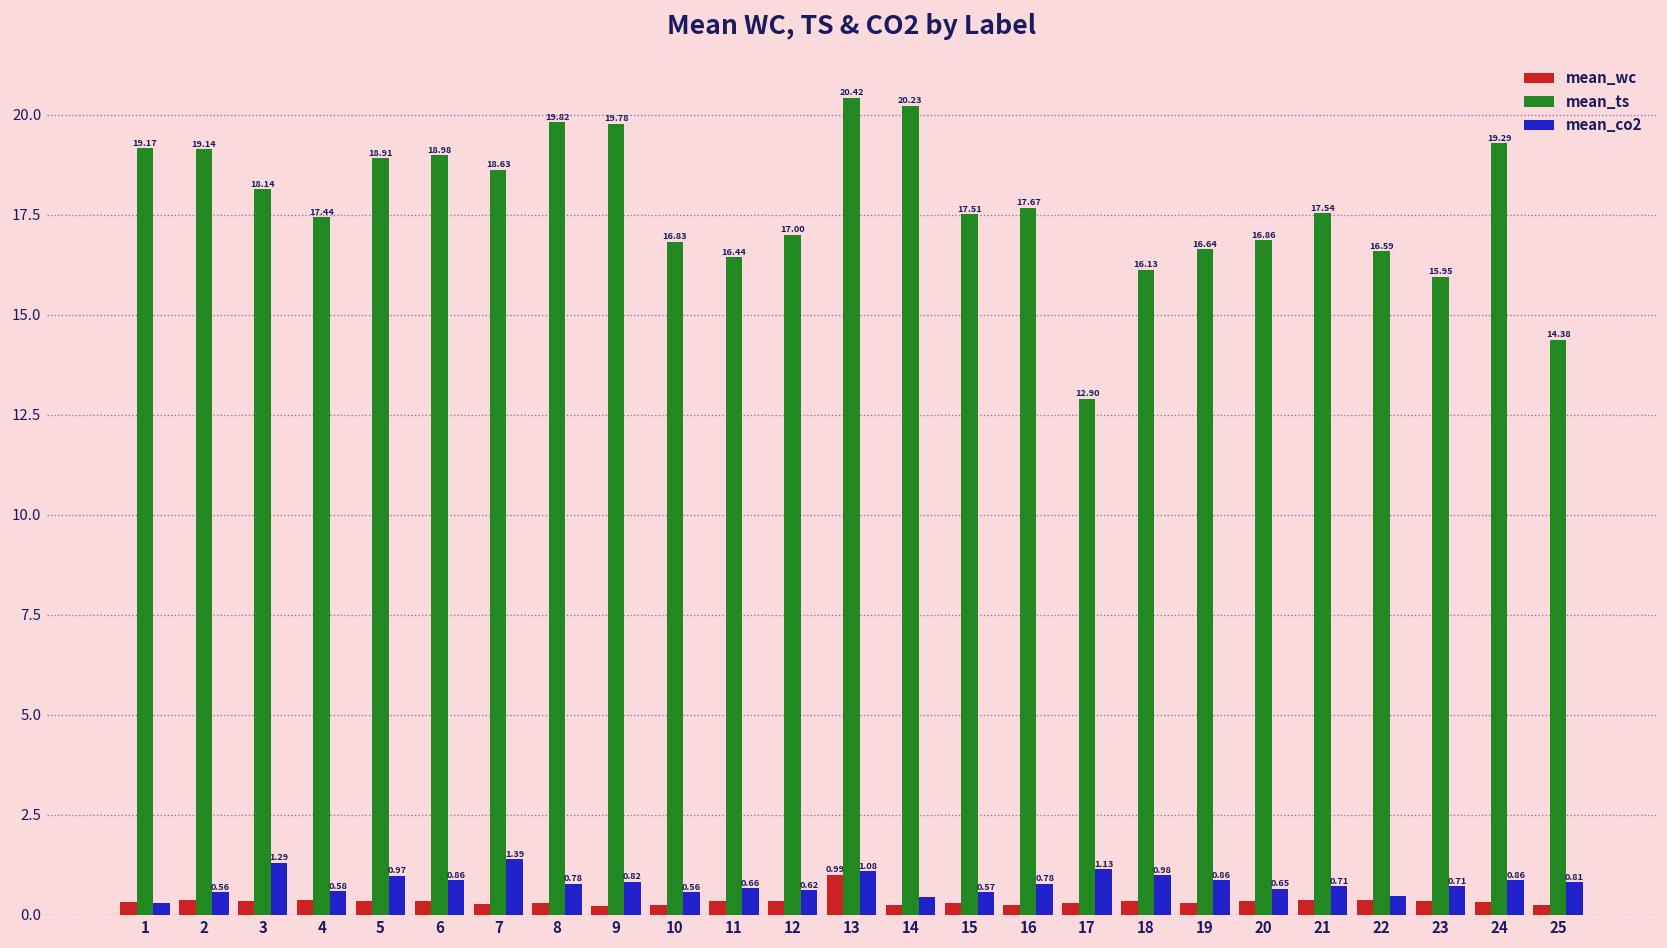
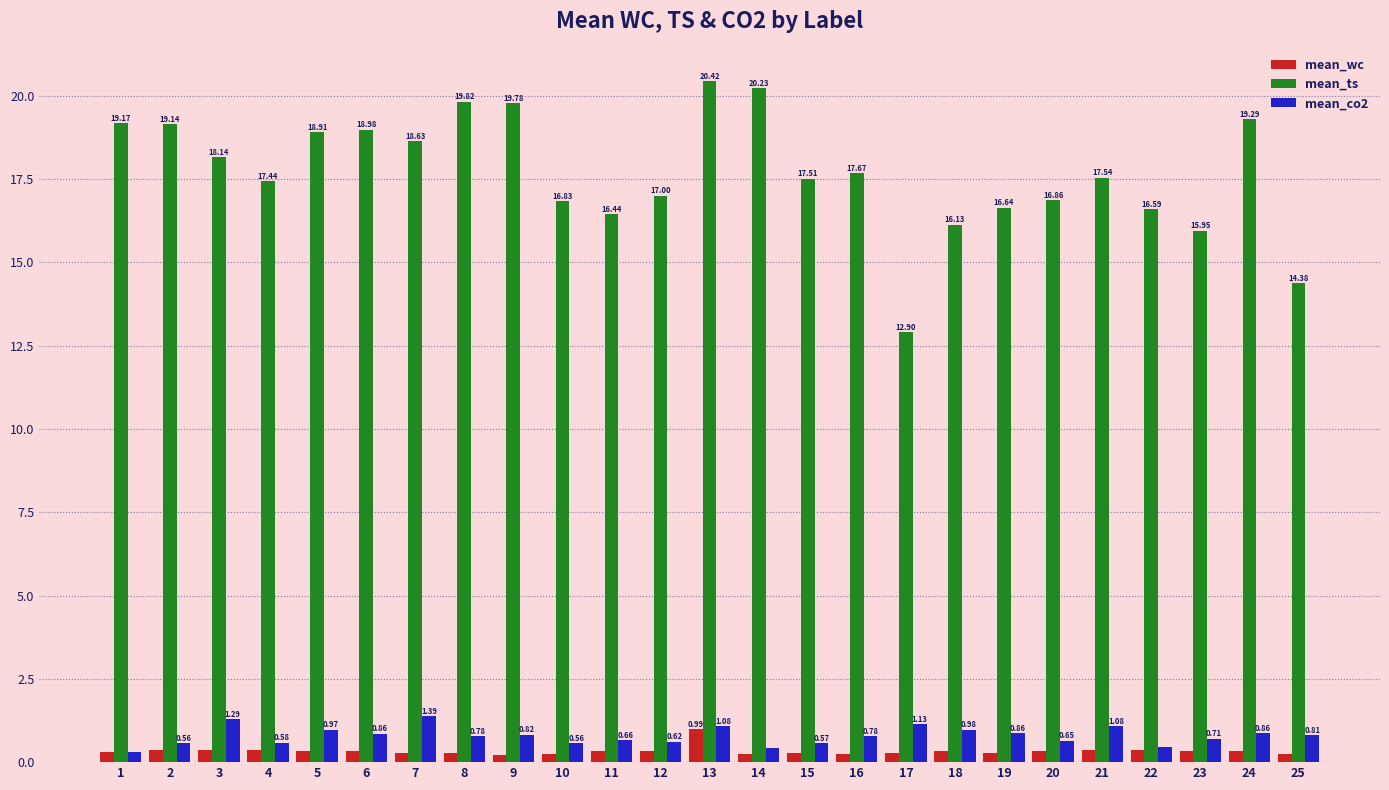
  {
    "mean_wc": {
      "13": 0.99
    },
    "mean_ts": {
      "1": 19.17,
      "2": 19.14,
      "3": 18.14,
      "4": 17.44,
      "5": 18.91,
      "6": 18.98,
      "7": 18.63,
      "8": 19.82,
      "9": 19.78,
      "10": 16.83,
      "11": 16.44,
      "12": 17.00,
      "13": 20.42,
      "14": 20.23,
      "15": 17.51,
      "16": 17.67,
      "17": 12.90,
      "18": 16.13,
      "19": 16.64,
      "20": 16.86,
      "21": 17.54,
      "22": 16.59,
      "23": 15.95,
      "24": 19.29,
      "25": 14.38
    },
    "mean_co2": {
      "2": 0.56,
      "3": 1.29,
      "4": 0.58,
      "5": 0.97,
      "6": 0.86,
      "7": 1.39,
      "8": 0.78,
      "9": 0.82,
      "10": 0.56,
      "11": 0.66,
      "12": 0.62,
      "13": 1.08,
      "15": 0.57,
      "16": 0.78,
      "17": 1.13,
      "18": 0.98,
      "19": 0.86,
      "20": 0.65,
-     "21": 0.71,
+     "21": 1.08,
      "23": 0.71,
      "24": 0.86,
      "25": 0.81
    }
  }
